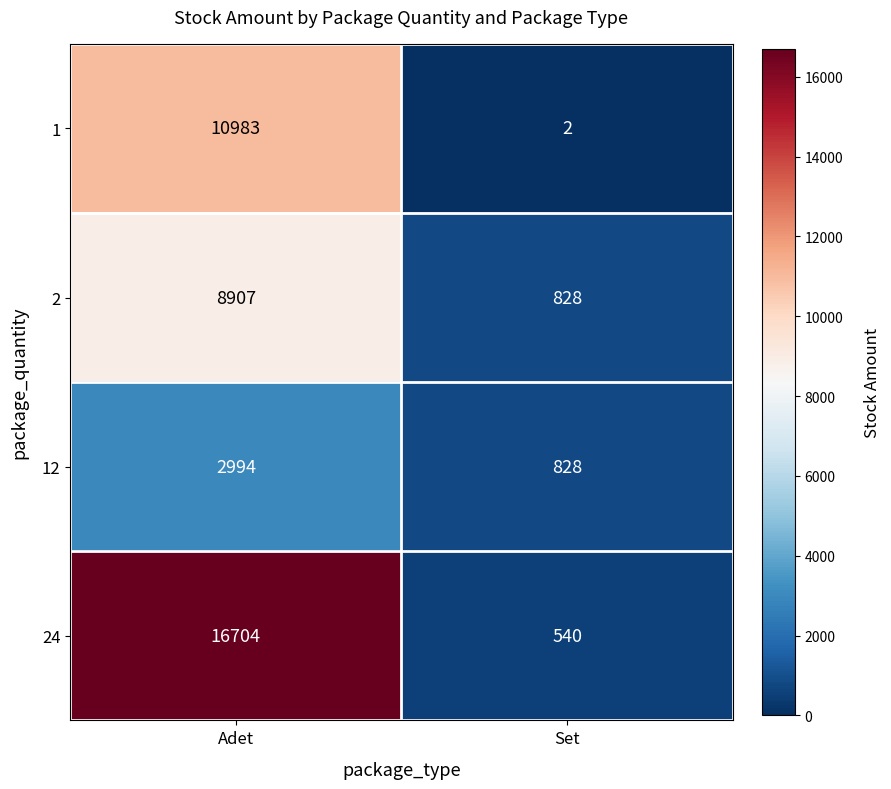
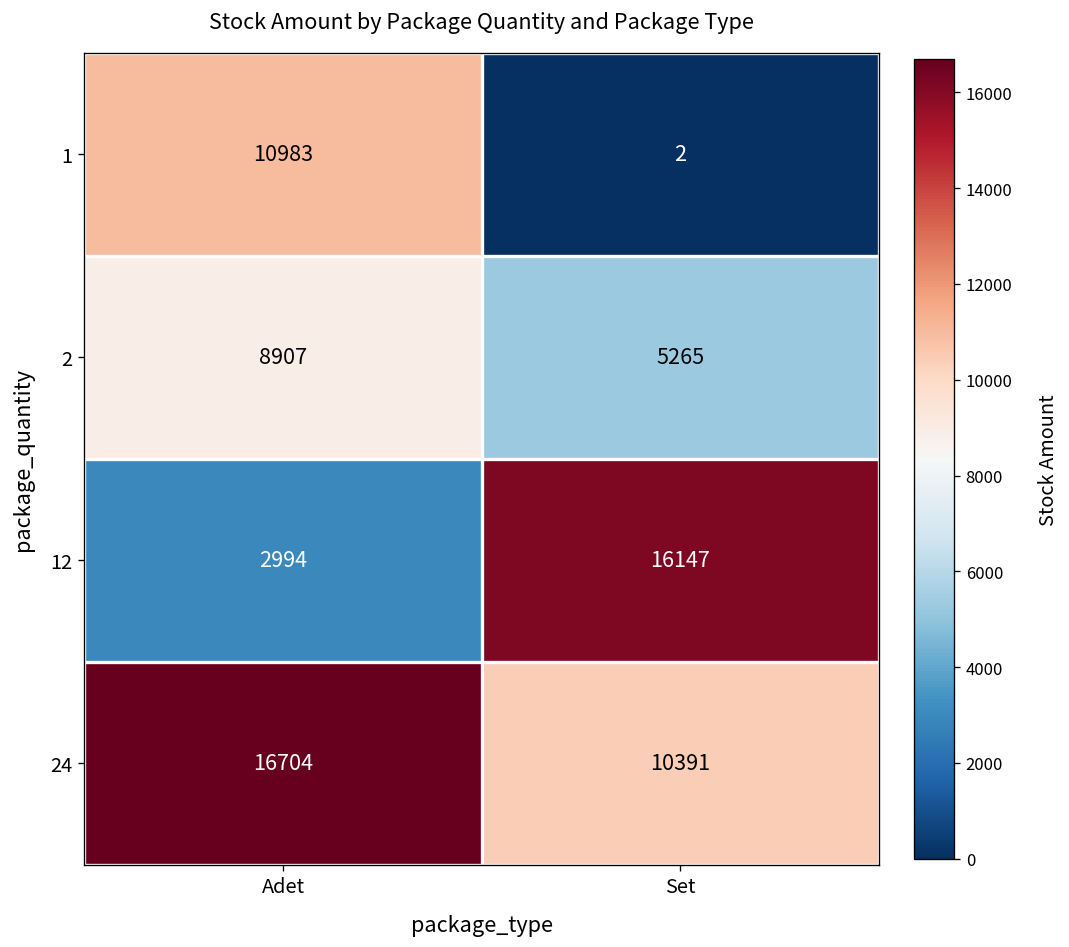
  {
    "1": {
      "Adet": 10983,
      "Set": 2
    },
    "2": {
      "Adet": 8907,
-     "Set": 828
+     "Set": 5265
    },
    "12": {
      "Adet": 2994,
-     "Set": 828
+     "Set": 16147
    },
    "24": {
      "Adet": 16704,
-     "Set": 540
+     "Set": 10391
    }
  }
